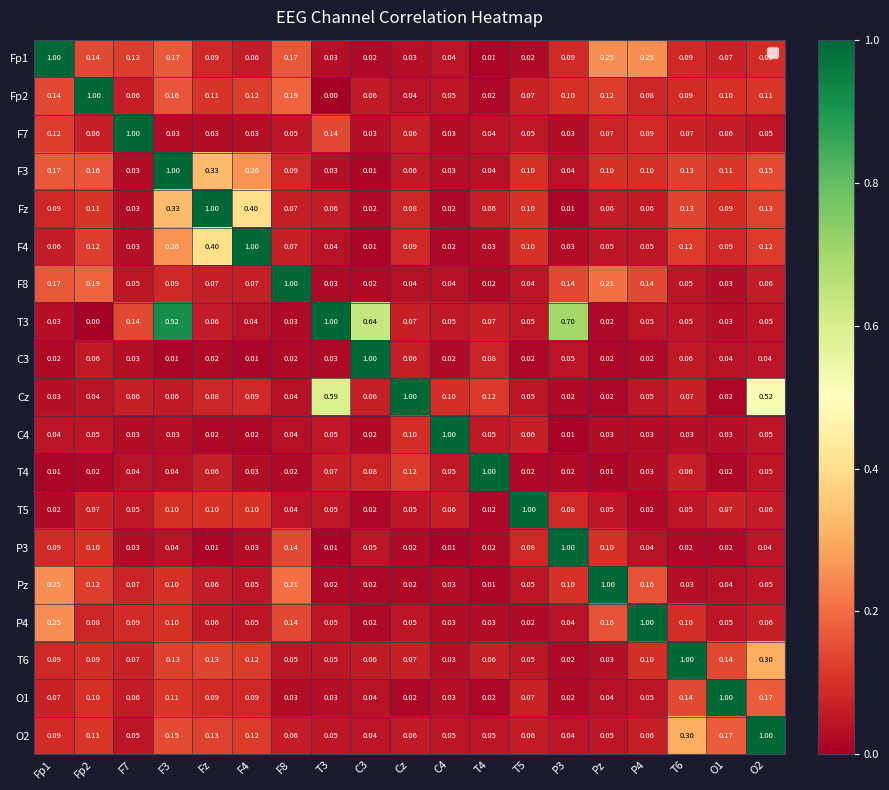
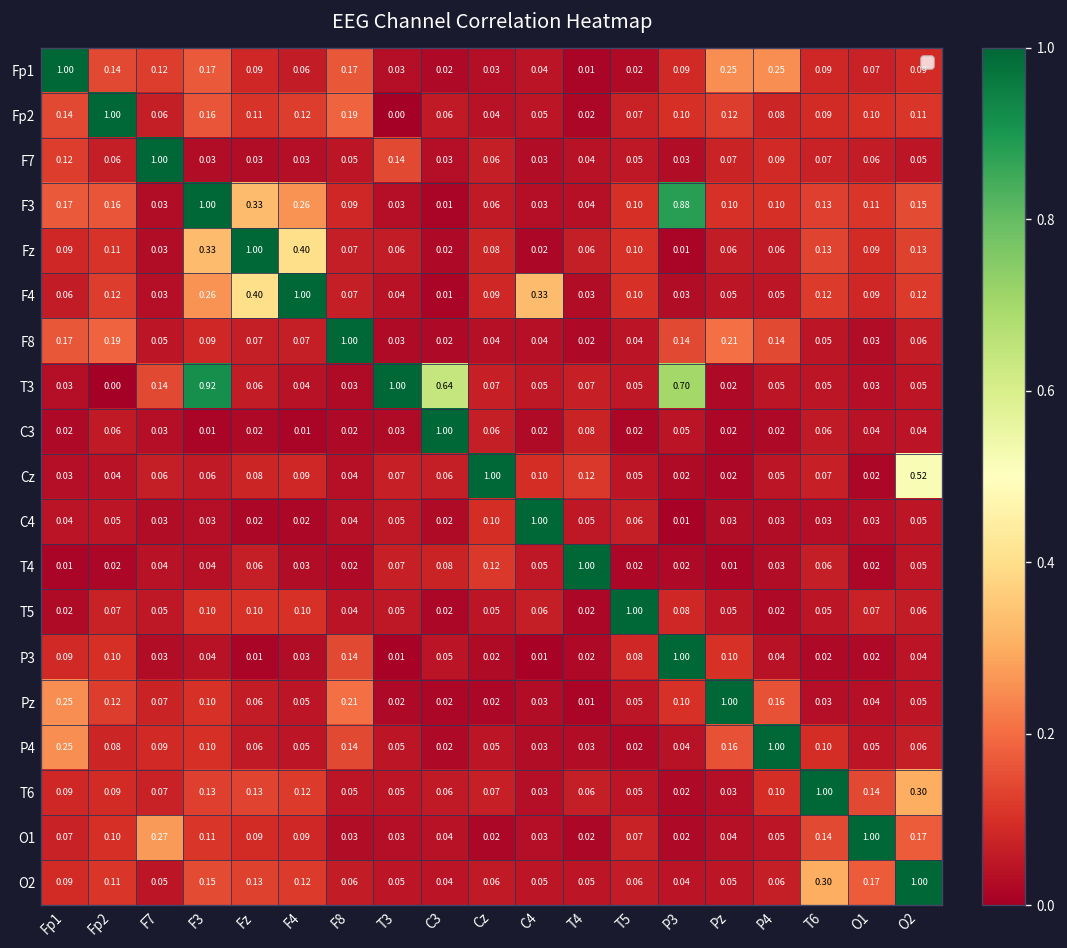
  {
    "F3": {
      "Fp1": 0.17,
      "Fp2": 0.16,
      "F7": 0.03,
      "F3": 1.00,
      "Fz": 0.33,
      "F4": 0.26,
      "F8": 0.09,
      "T3": 0.03,
      "C3": 0.01,
      "Cz": 0.06,
      "C4": 0.03,
      "T4": 0.04,
      "T5": 0.10,
-     "P3": 0.04,
+     "P3": 0.88,
      "Pz": 0.10,
      "P4": 0.10,
      "T6": 0.13,
      "O1": 0.11,
      "O2": 0.15
    },
    "F4": {
      "Fp1": 0.06,
      "Fp2": 0.12,
      "F7": 0.03,
      "F3": 0.26,
      "Fz": 0.40,
      "F4": 1.00,
      "F8": 0.07,
      "T3": 0.04,
      "C3": 0.01,
      "Cz": 0.09,
-     "C4": 0.02,
+     "C4": 0.33,
      "T4": 0.03,
      "T5": 0.10,
      "P3": 0.03,
      "Pz": 0.05,
      "P4": 0.05,
      "T6": 0.12,
      "O1": 0.09,
      "O2": 0.12
    },
    "Cz": {
      "Fp1": 0.03,
      "Fp2": 0.04,
      "F7": 0.06,
      "F3": 0.06,
      "Fz": 0.08,
      "F4": 0.09,
      "F8": 0.04,
-     "T3": 0.59,
+     "T3": 0.07,
      "C3": 0.06,
      "Cz": 1.00,
      "C4": 0.10,
      "T4": 0.12,
      "T5": 0.05,
      "P3": 0.02,
      "Pz": 0.02,
      "P4": 0.05,
      "T6": 0.07,
      "O1": 0.02,
      "O2": 0.52
    },
    "O1": {
      "Fp1": 0.07,
      "Fp2": 0.10,
-     "F7": 0.06,
+     "F7": 0.27,
      "F3": 0.11,
      "Fz": 0.09,
      "F4": 0.09,
      "F8": 0.03,
      "T3": 0.03,
      "C3": 0.04,
      "Cz": 0.02,
      "C4": 0.03,
      "T4": 0.02,
      "T5": 0.07,
      "P3": 0.02,
      "Pz": 0.04,
      "P4": 0.05,
      "T6": 0.14,
      "O1": 1.00,
      "O2": 0.17
    }
  }
